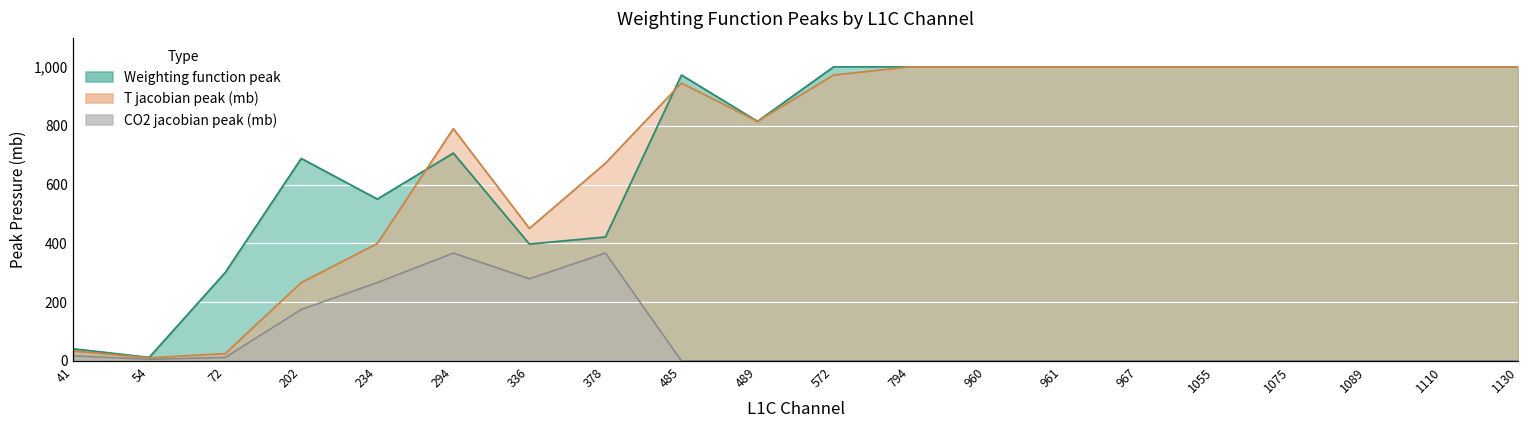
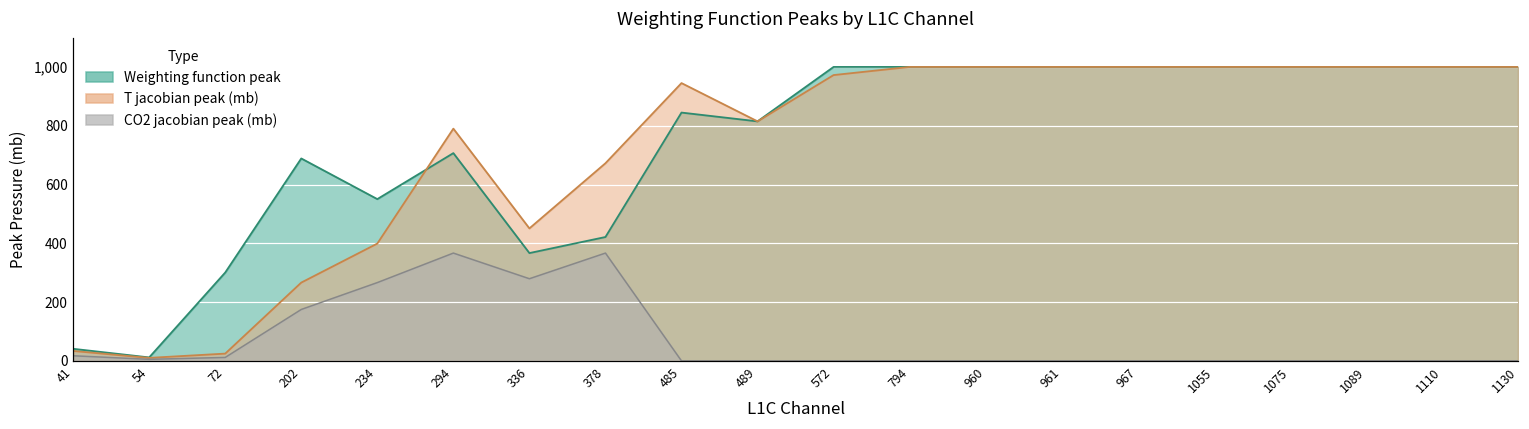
  {
    "Weighting function peak": {
      "72": "300",
      "202": "690",
      "234": "550",
      "294": "710",
-     "336": "400",
+     "336": "370",
      "378": "420",
-     "485": "970",
+     "485": "840",
      "572": "1,000"
    }
  }
